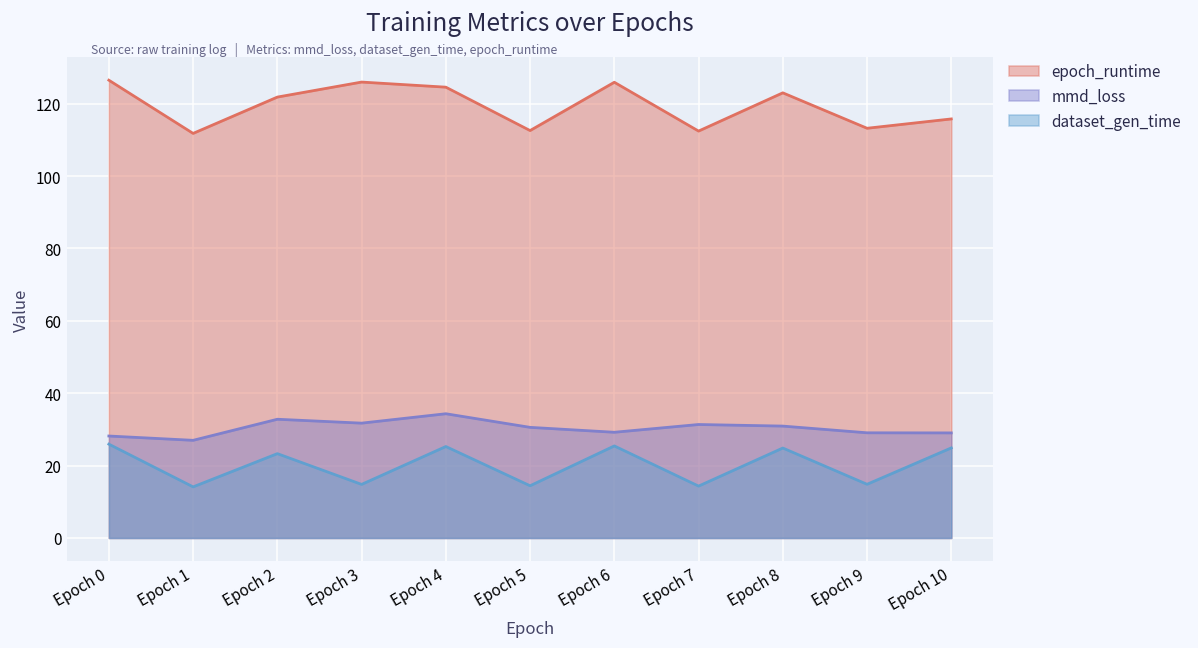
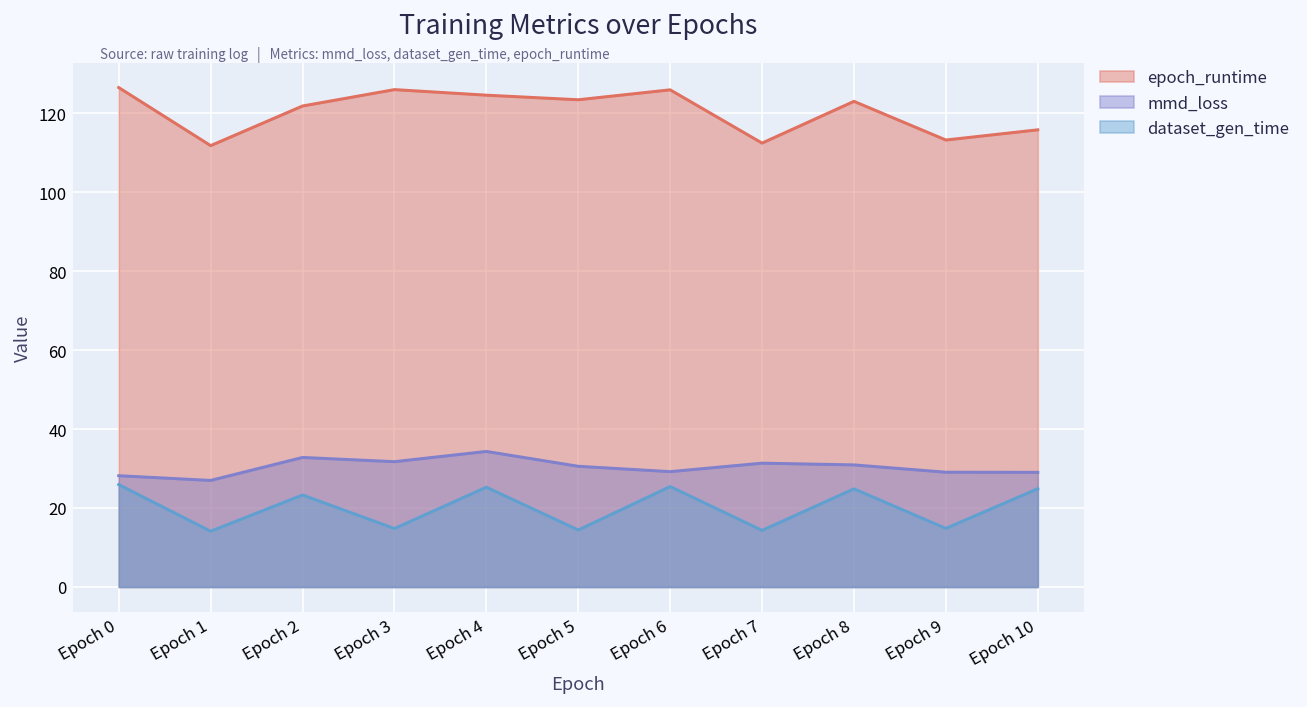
  {
    "epoch_runtime": {
      "Epoch 0": 126,
      "Epoch 1": 112,
      "Epoch 2": 122,
      "Epoch 3": 126,
      "Epoch 4": 125,
-     "Epoch 5": 113,
+     "Epoch 5": 123,
      "Epoch 6": 126,
      "Epoch 7": 112,
      "Epoch 8": 123,
      "Epoch 9": 113,
      "Epoch 10": 116
    }
  }
